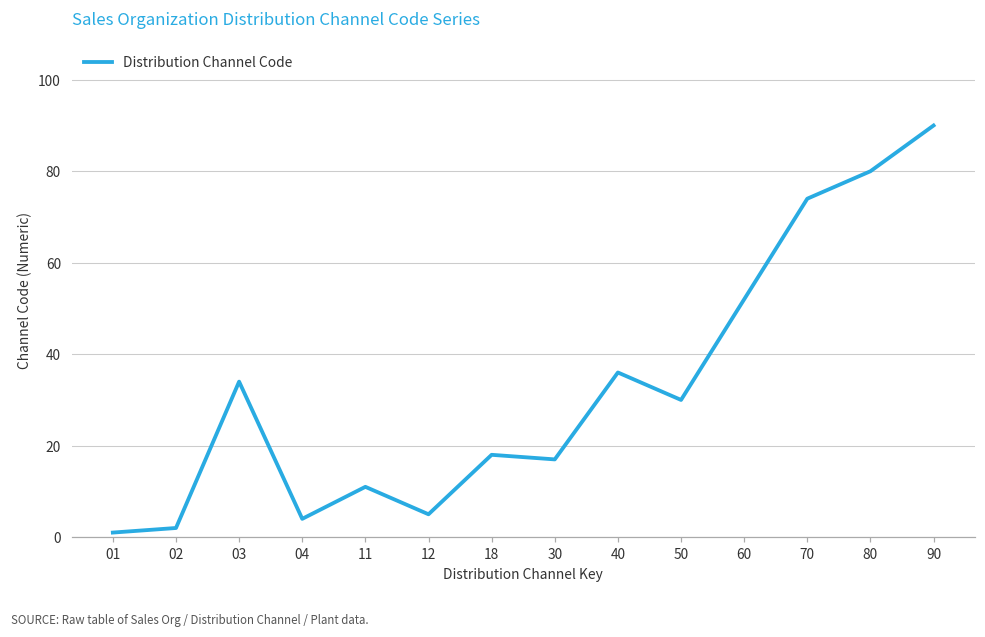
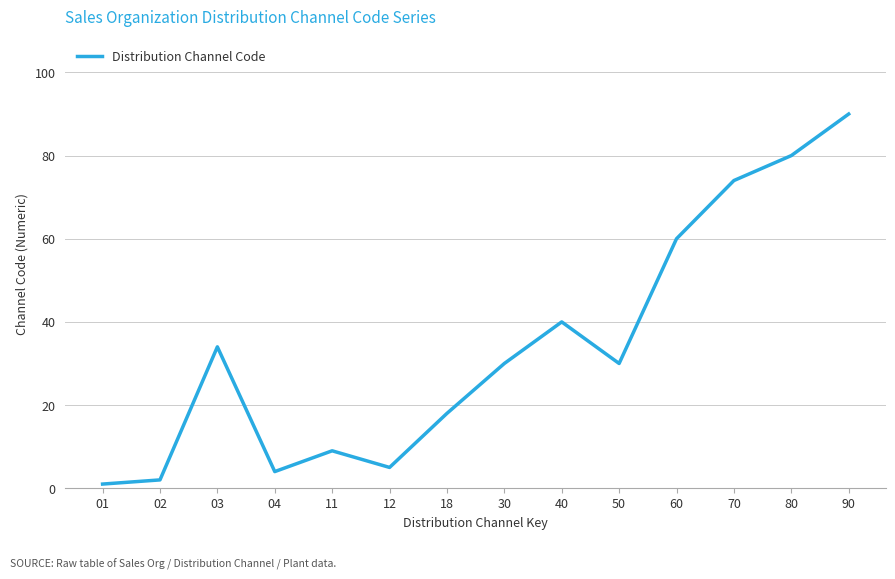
  {
    "01": 1,
    "02": 2,
    "03": 34,
    "04": 4,
-   "11": 11,
+   "11": 9,
    "12": 5,
    "18": 18,
-   "30": 17,
-   "40": 36,
+   "30": 30,
+   "40": 40,
    "50": 30,
-   "60": 52,
+   "60": 60,
    "70": 74,
    "80": 80,
    "90": 90
  }
